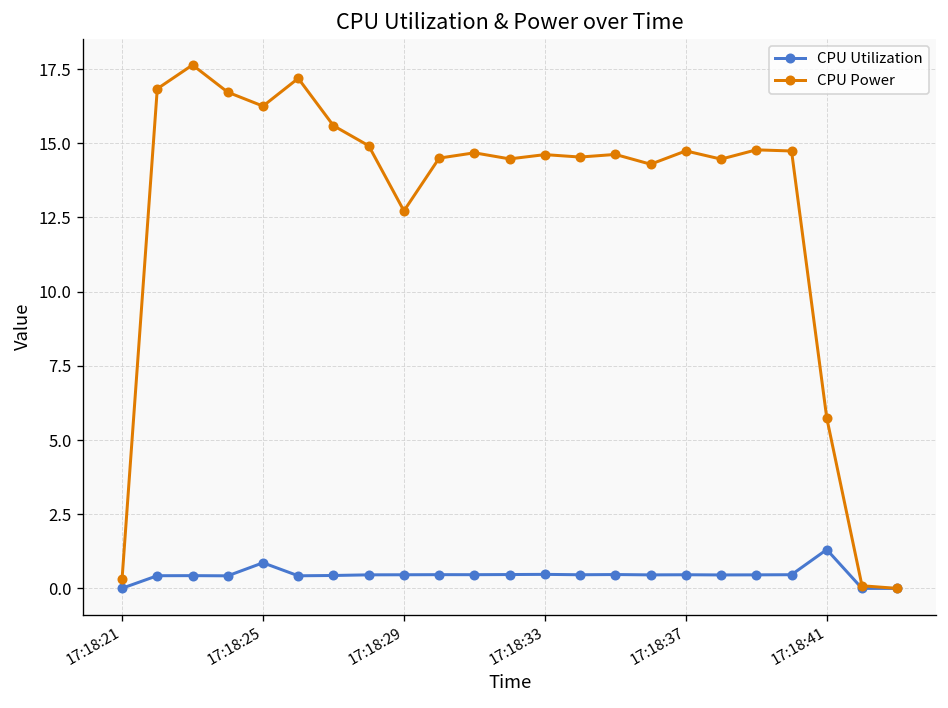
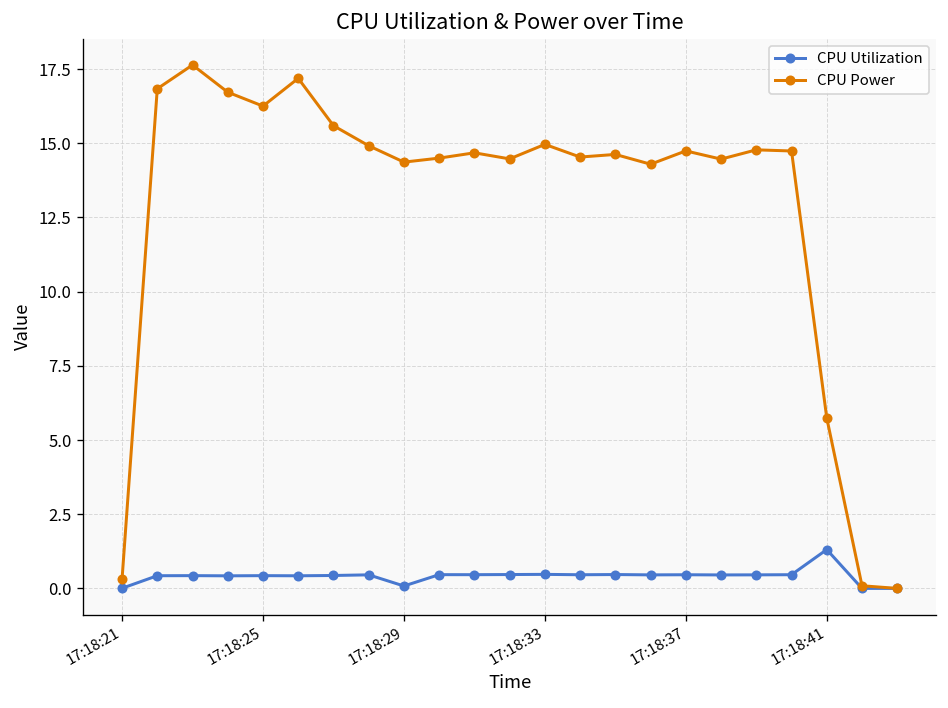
  {
    "CPU Utilization": {
      "17:18:21": 0.0,
-     "17:18:25": 0.9,
-     "17:18:29": 0.5,
+     "17:18:25": 0.4,
+     "17:18:29": 0.1,
      "17:18:33": 0.5,
      "17:18:37": 0.5,
      "17:18:41": 1.3
    },
    "CPU Power": {
      "17:18:21": 0.3,
      "17:18:25": 16.3,
-     "17:18:29": 12.7,
-     "17:18:33": 14.6,
+     "17:18:29": 14.4,
+     "17:18:33": 15.0,
      "17:18:37": 14.7,
      "17:18:41": 5.7
    }
  }
